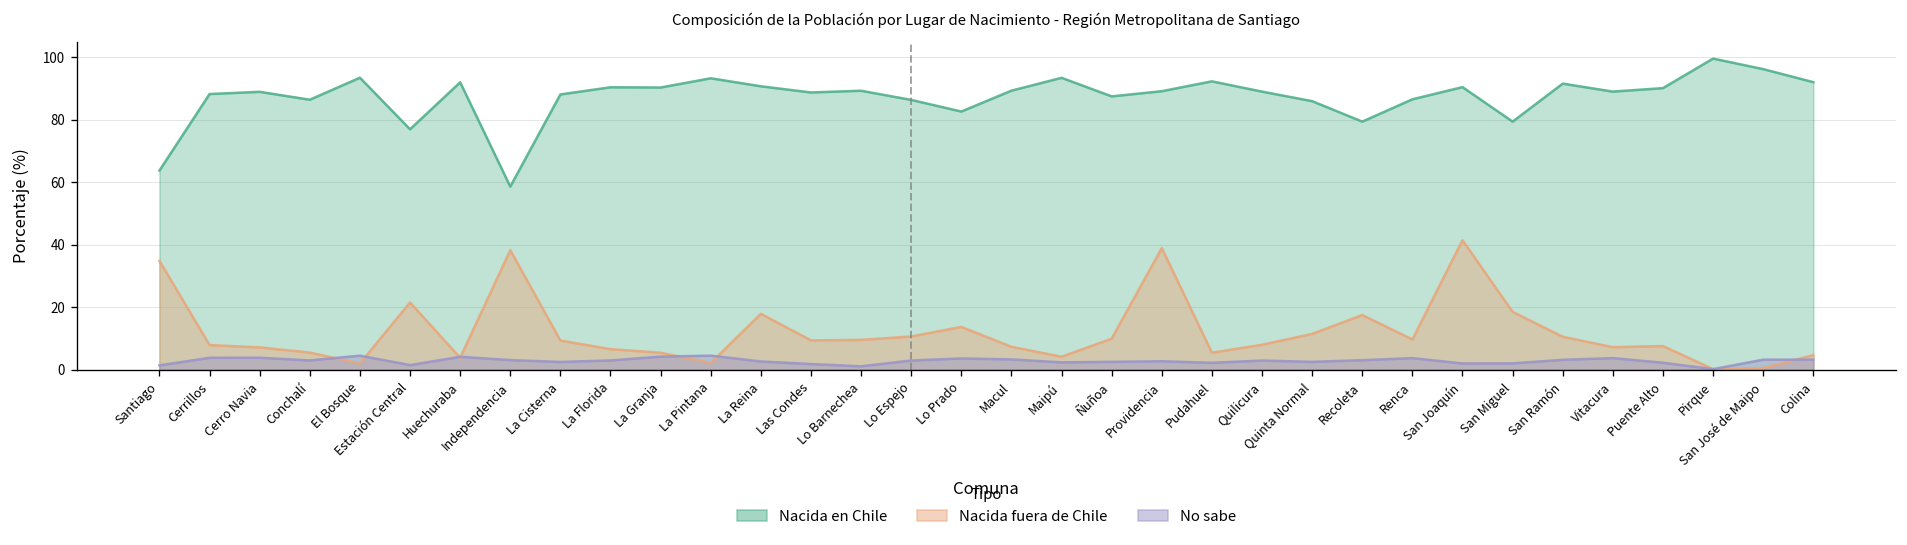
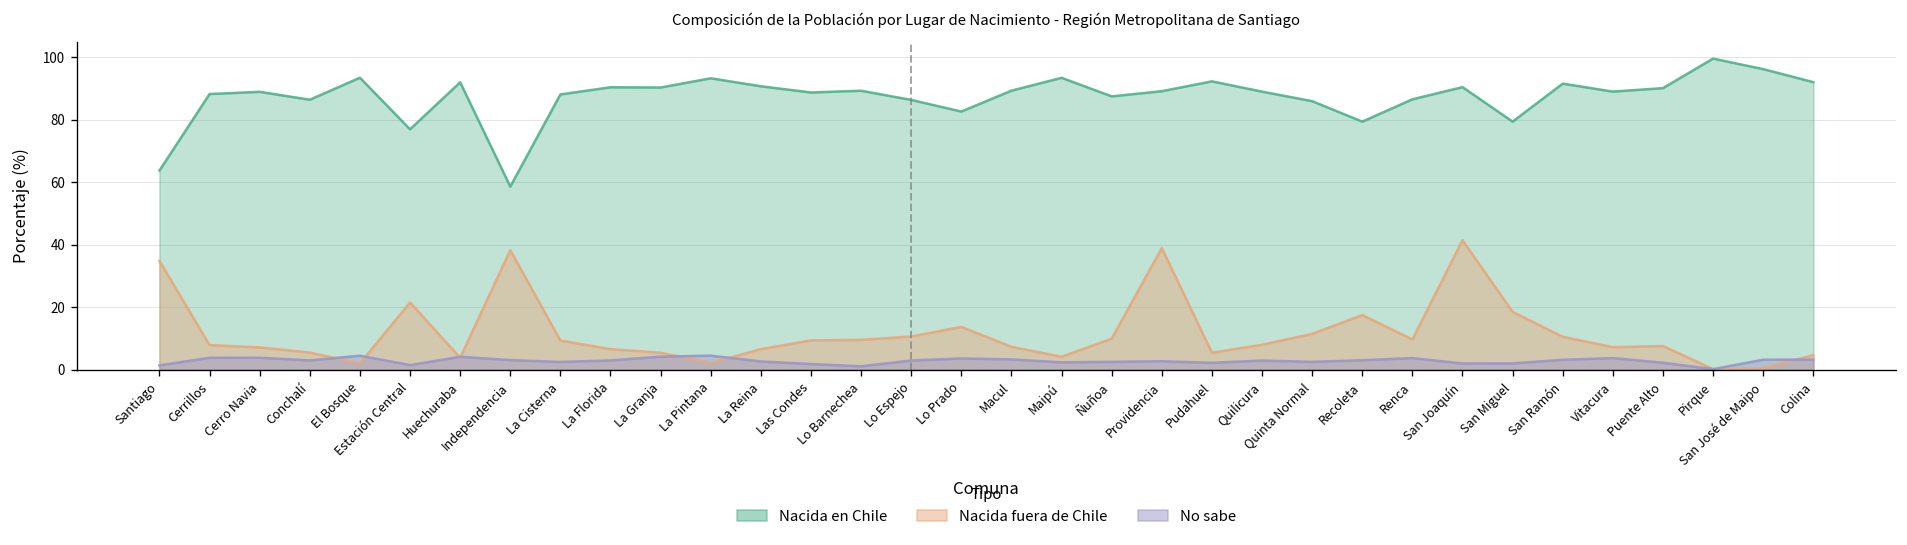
  {
    "Nacida fuera de Chile": {
      "Santiago": 35,
      "Cerrillos": 8,
      "Cerro Navia": 7,
      "Conchalí": 6,
      "El Bosque": 2,
      "Estación Central": 22,
      "Independencia": 38,
      "La Cisterna": 9,
      "La Florida": 7,
      "La Granja": 5,
      "La Pintana": 2,
-     "La Reina": 18,
+     "La Reina": 7,
      "Las Condes": 9,
      "Lo Barnechea": 10,
      "Lo Espejo": 11,
      "Lo Prado": 14,
      "Macul": 7,
      "Maipú": 4,
      "Ñuñoa": 10,
      "Providencia": 39,
      "Pudahuel": 5,
      "Quilicura": 8,
      "Quinta Normal": 12,
      "Recoleta": 18,
      "Renca": 10,
      "San Joaquín": 41,
      "San Miguel": 19,
      "San Ramón": 11,
      "Vitacura": 7,
      "Puente Alto": 8,
      "San José de Maipo": 1,
      "Colina": 5
    }
  }
